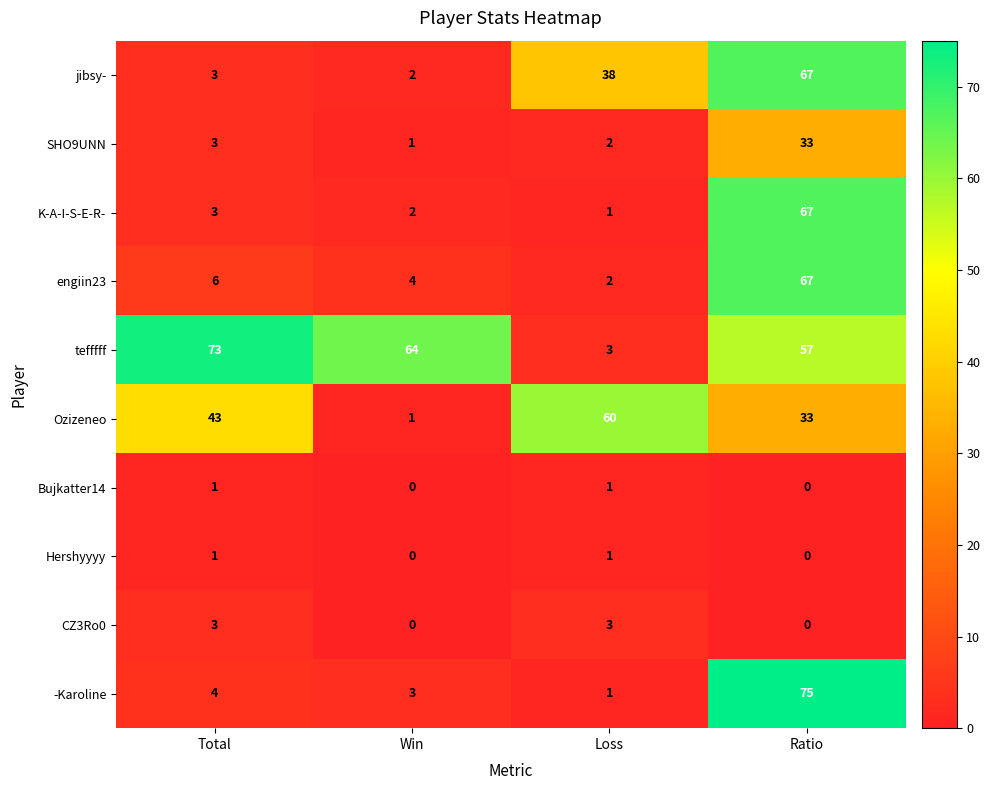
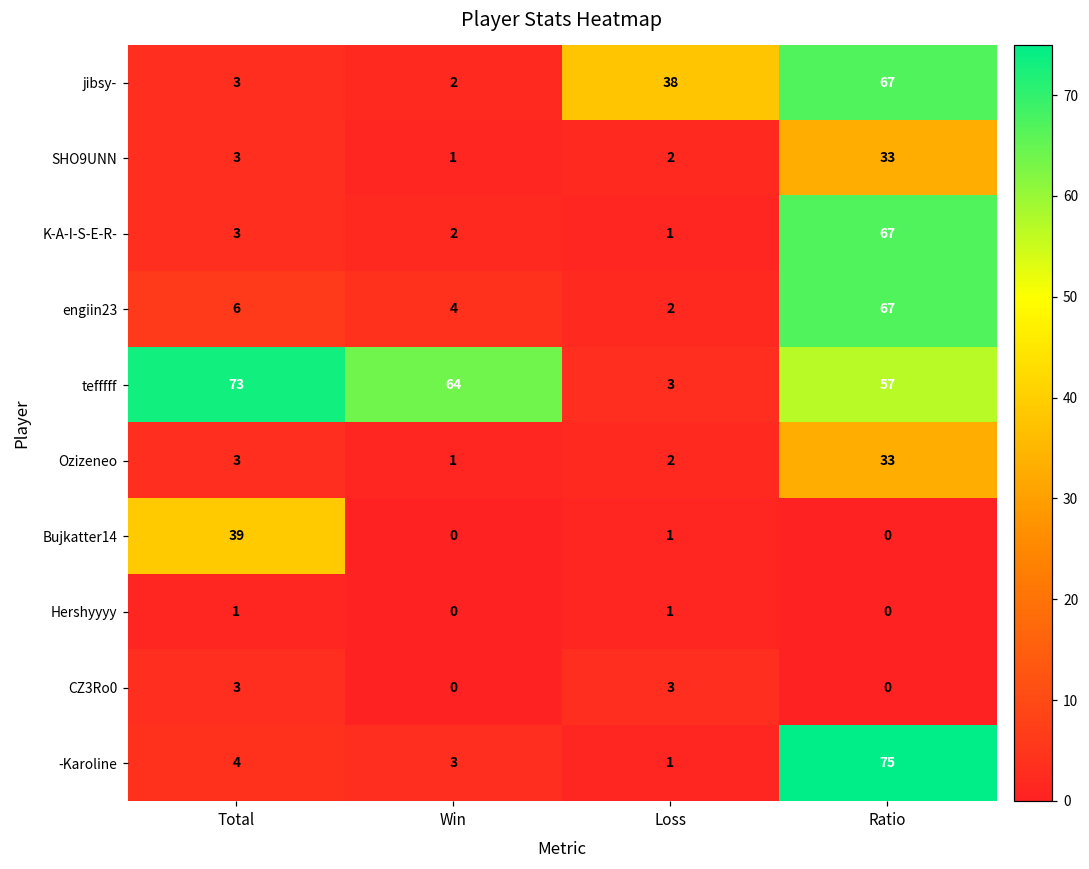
  {
    "jibsy-": {
      "Total": 3,
      "Win": 2,
      "Loss": 38,
      "Ratio": 67
    },
    "SHO9UNN": {
      "Total": 3,
      "Win": 1,
      "Loss": 2,
      "Ratio": 33
    },
    "K-A-I-S-E-R-": {
      "Total": 3,
      "Win": 2,
      "Loss": 1,
      "Ratio": 67
    },
    "engiin23": {
      "Total": 6,
      "Win": 4,
      "Loss": 2,
      "Ratio": 67
    },
    "tefffff": {
      "Total": 73,
      "Win": 64,
      "Loss": 3,
      "Ratio": 57
    },
    "Ozizeneo": {
-     "Total": 43,
+     "Total": 3,
      "Win": 1,
-     "Loss": 60,
+     "Loss": 2,
      "Ratio": 33
    },
    "Bujkatter14": {
-     "Total": 1,
+     "Total": 39,
      "Win": 0,
      "Loss": 1,
      "Ratio": 0
    },
    "Hershyyyy": {
      "Total": 1,
      "Win": 0,
      "Loss": 1,
      "Ratio": 0
    },
    "CZ3Ro0": {
      "Total": 3,
      "Win": 0,
      "Loss": 3,
      "Ratio": 0
    },
    "-Karoline": {
      "Total": 4,
      "Win": 3,
      "Loss": 1,
      "Ratio": 75
    }
  }
